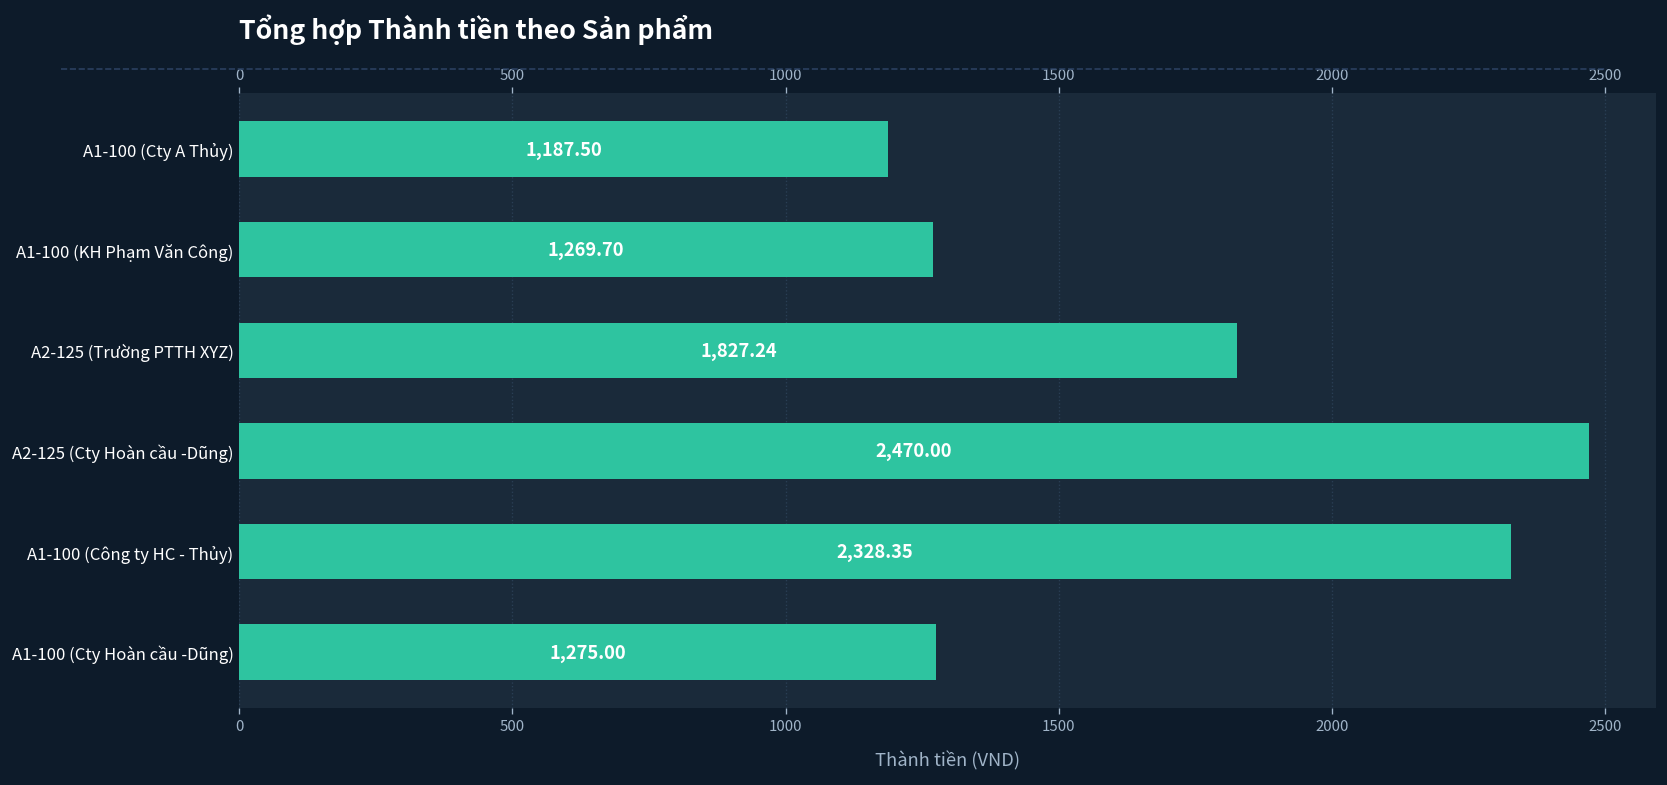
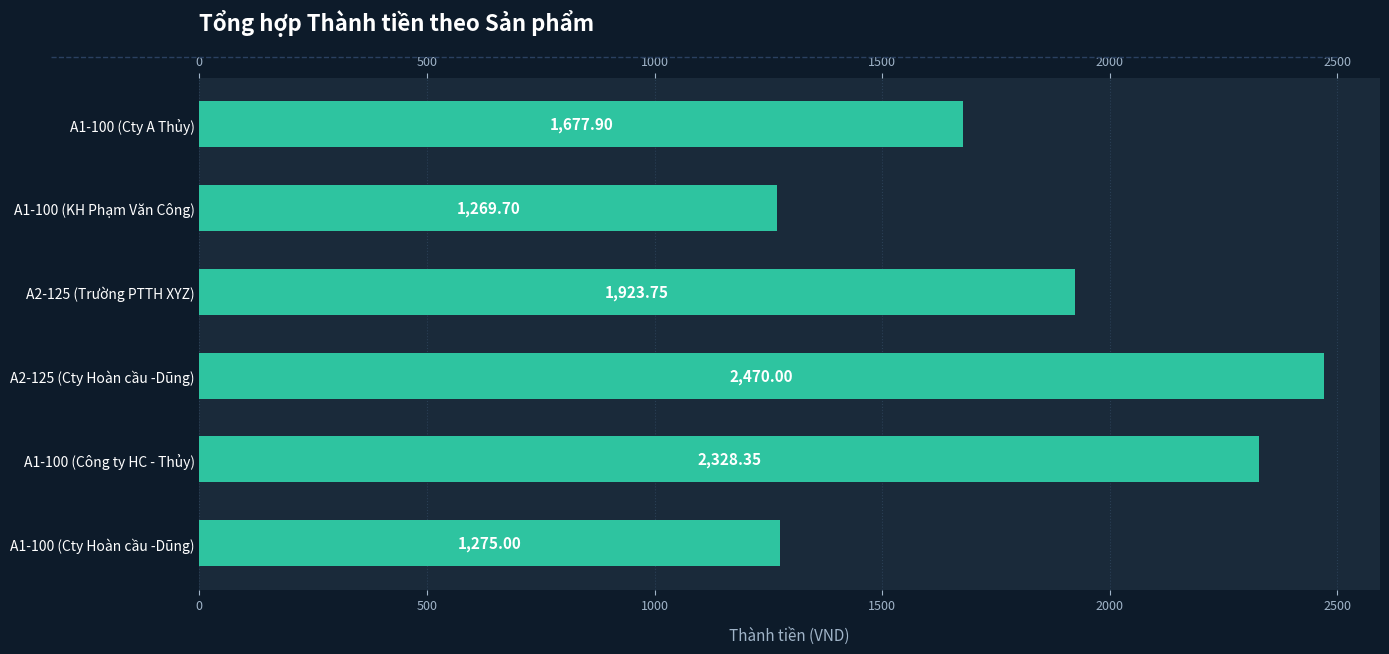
  {
-   "A1-100 (Cty A Thủy)": "1,187.50",
+   "A1-100 (Cty A Thủy)": "1,677.90",
    "A1-100 (KH Phạm Văn Công)": "1,269.70",
-   "A2-125 (Trường PTTH XYZ)": "1,827.24",
+   "A2-125 (Trường PTTH XYZ)": "1,923.75",
    "A2-125 (Cty Hoàn cầu -Dũng)": "2,470.00",
    "A1-100 (Công ty HC - Thủy)": "2,328.35",
    "A1-100 (Cty Hoàn cầu -Dũng)": "1,275.00"
  }
